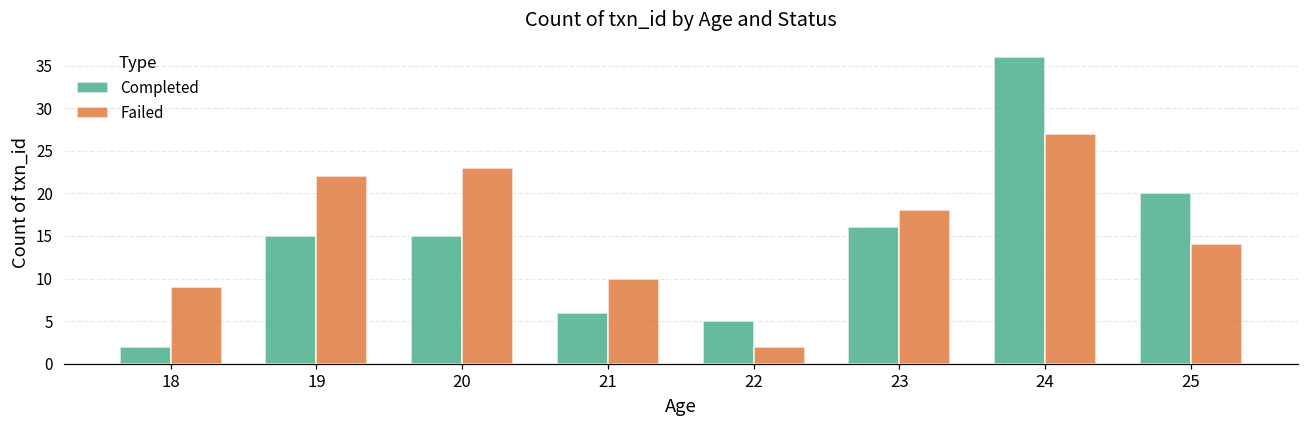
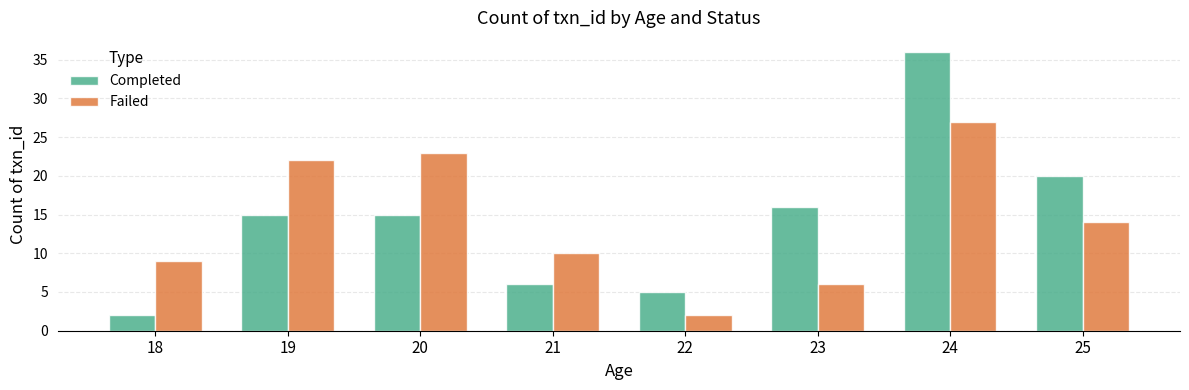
  {
    "Completed": {
      "18": 2,
      "19": 15,
      "20": 15,
      "21": 6,
      "22": 5,
      "23": 16,
      "24": 36,
      "25": 20
    },
    "Failed": {
      "18": 9,
      "19": 22,
      "20": 23,
      "21": 10,
      "22": 2,
-     "23": 18,
+     "23": 6,
      "24": 27,
      "25": 14
    }
  }
